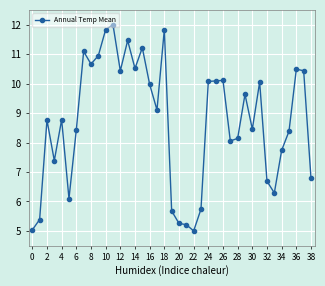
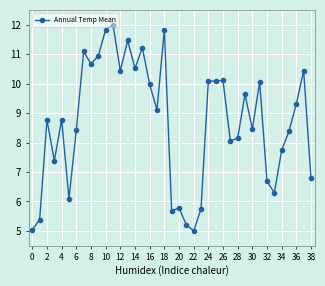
  {
    "0": 5.0,
    "2": 8.8,
    "4": 8.8,
    "6": 8.4,
    "8": 10.7,
    "10": 11.8,
    "12": 10.4,
    "14": 10.5,
    "16": 10.0,
    "18": 11.8,
-   "20": 5.3,
+   "20": 5.8,
    "22": 5.0,
    "24": 10.1,
    "26": 10.1,
    "28": 8.1,
    "30": 8.5,
    "32": 6.7,
    "34": 7.7,
-   "36": 10.5,
+   "36": 9.3,
    "38": 6.8
  }
